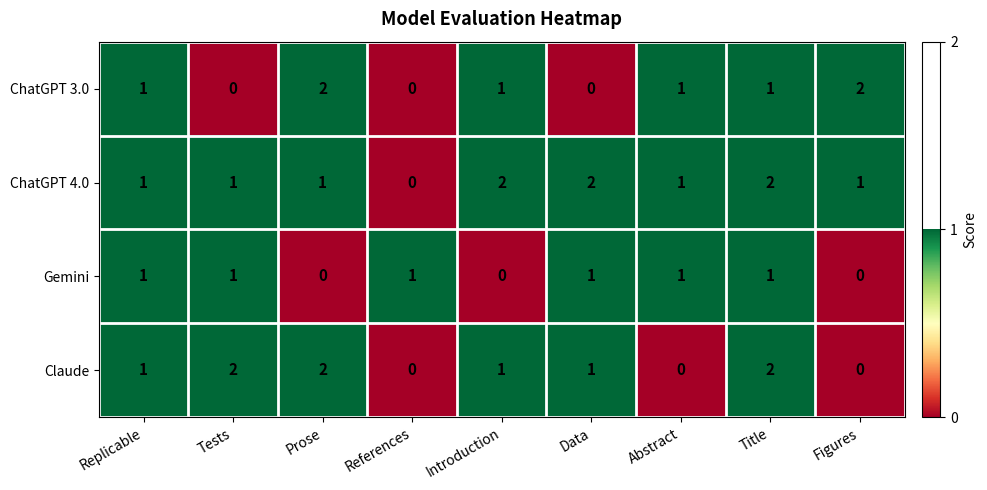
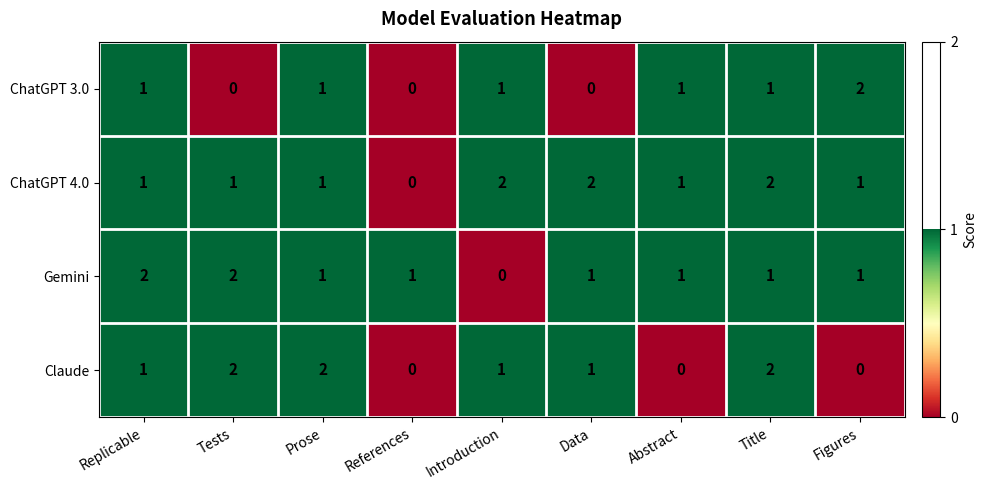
  {
    "ChatGPT 3.0": {
      "Replicable": 1,
      "Tests": 0,
-     "Prose": 2,
+     "Prose": 1,
      "References": 0,
      "Introduction": 1,
      "Data": 0,
      "Abstract": 1,
      "Title": 1,
      "Figures": 2
    },
    "ChatGPT 4.0": {
      "Replicable": 1,
      "Tests": 1,
      "Prose": 1,
      "References": 0,
      "Introduction": 2,
      "Data": 2,
      "Abstract": 1,
      "Title": 2,
      "Figures": 1
    },
    "Gemini": {
-     "Replicable": 1,
-     "Tests": 1,
-     "Prose": 0,
+     "Replicable": 2,
+     "Tests": 2,
+     "Prose": 1,
      "References": 1,
      "Introduction": 0,
      "Data": 1,
      "Abstract": 1,
      "Title": 1,
-     "Figures": 0
+     "Figures": 1
    },
    "Claude": {
      "Replicable": 1,
      "Tests": 2,
      "Prose": 2,
      "References": 0,
      "Introduction": 1,
      "Data": 1,
      "Abstract": 0,
      "Title": 2,
      "Figures": 0
    }
  }
